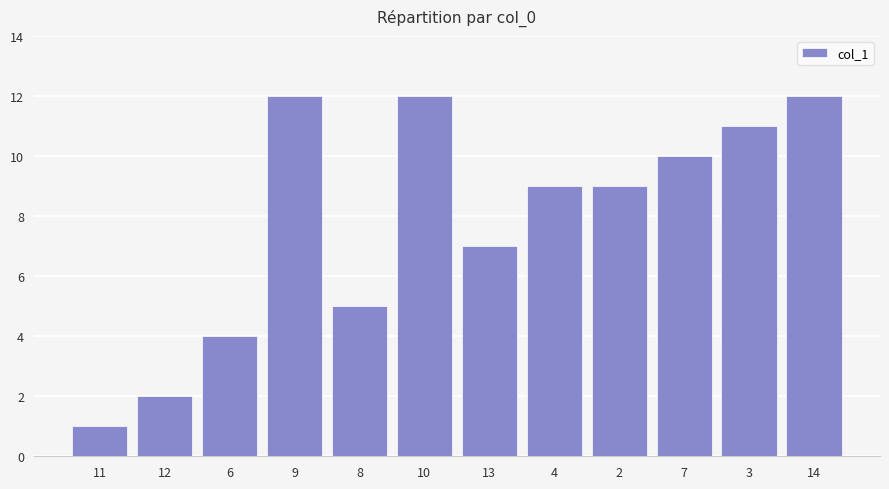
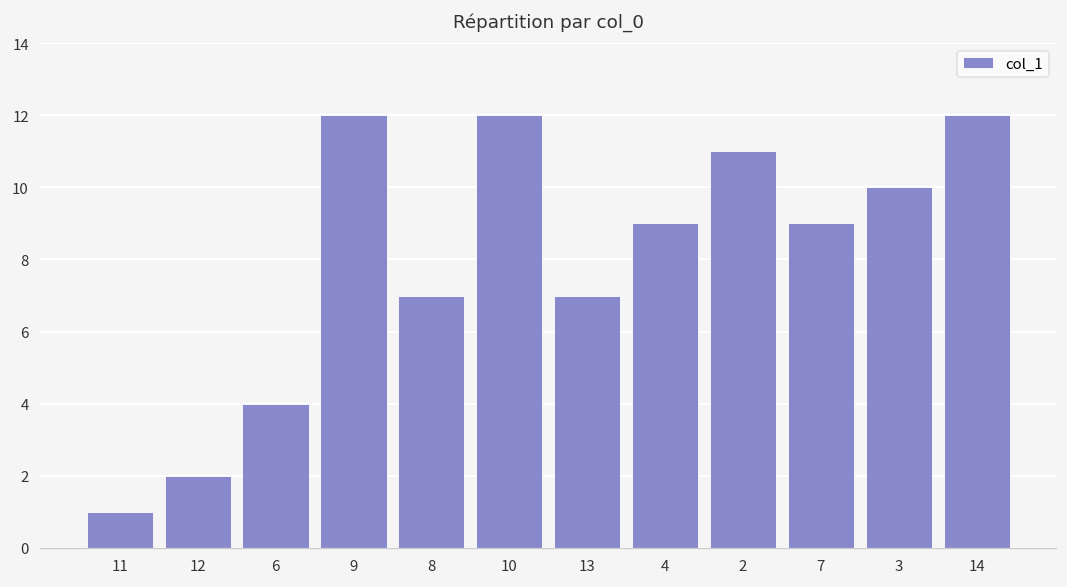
  {
    "11": 1,
    "12": 2,
    "6": 4,
    "9": 12,
-   "8": 5,
+   "8": 7,
    "10": 12,
    "13": 7,
    "4": 9,
-   "2": 9,
-   "7": 10,
-   "3": 11,
+   "2": 11,
+   "7": 9,
+   "3": 10,
    "14": 12
  }
